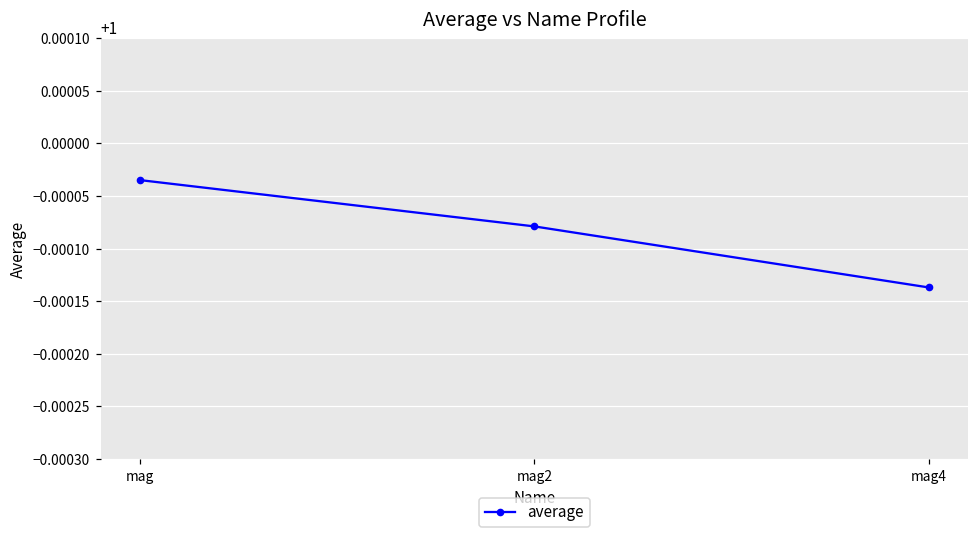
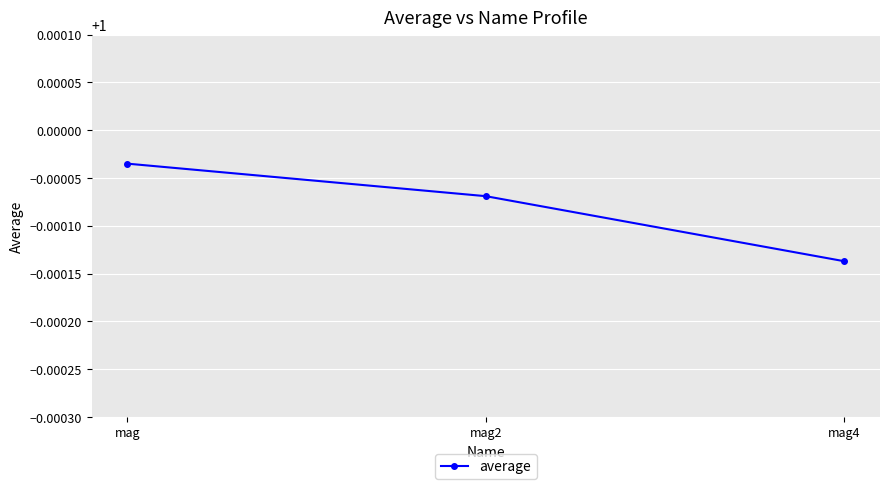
  {
    "mag": 0.99997,
-   "mag2": 0.99992,
+   "mag2": 0.99993,
    "mag4": 0.99986
  }
